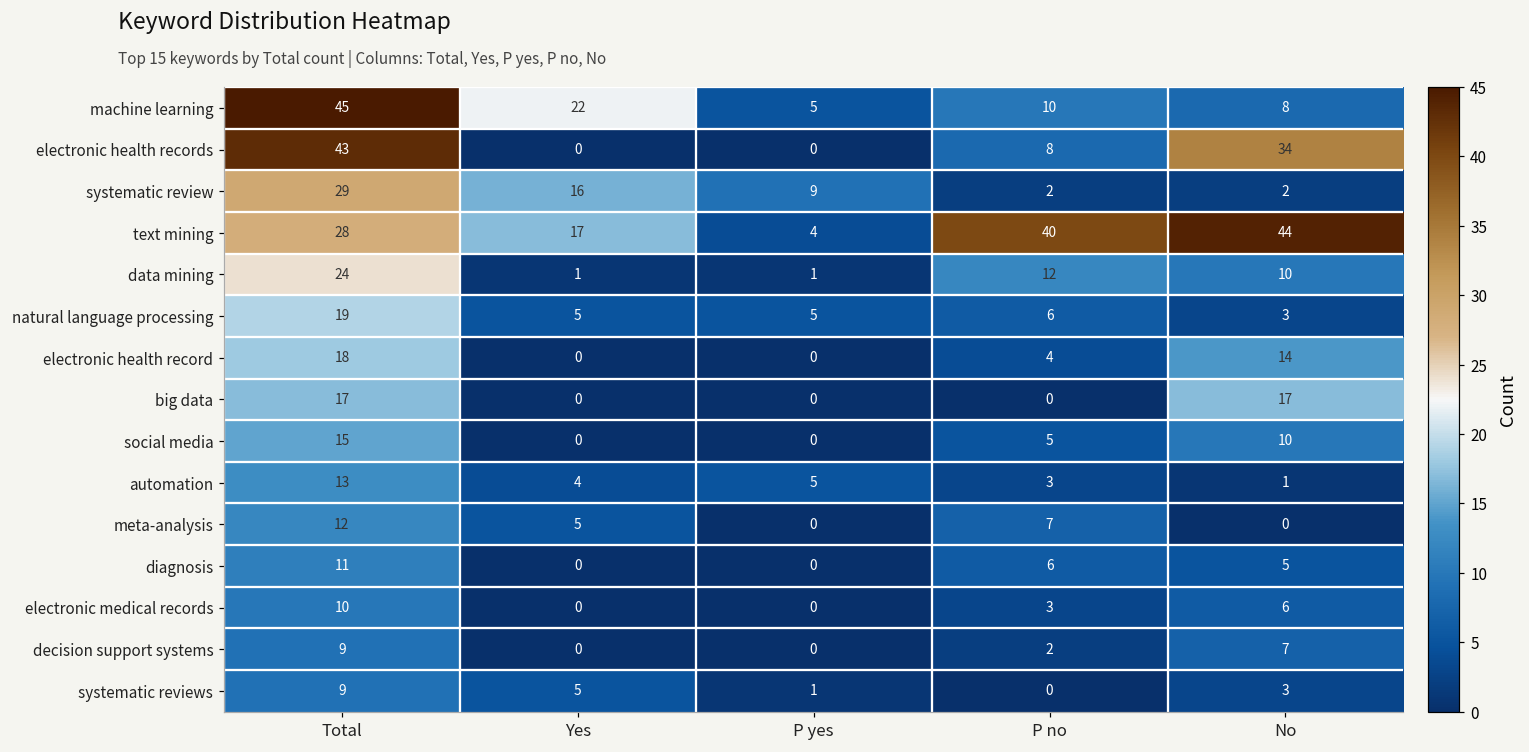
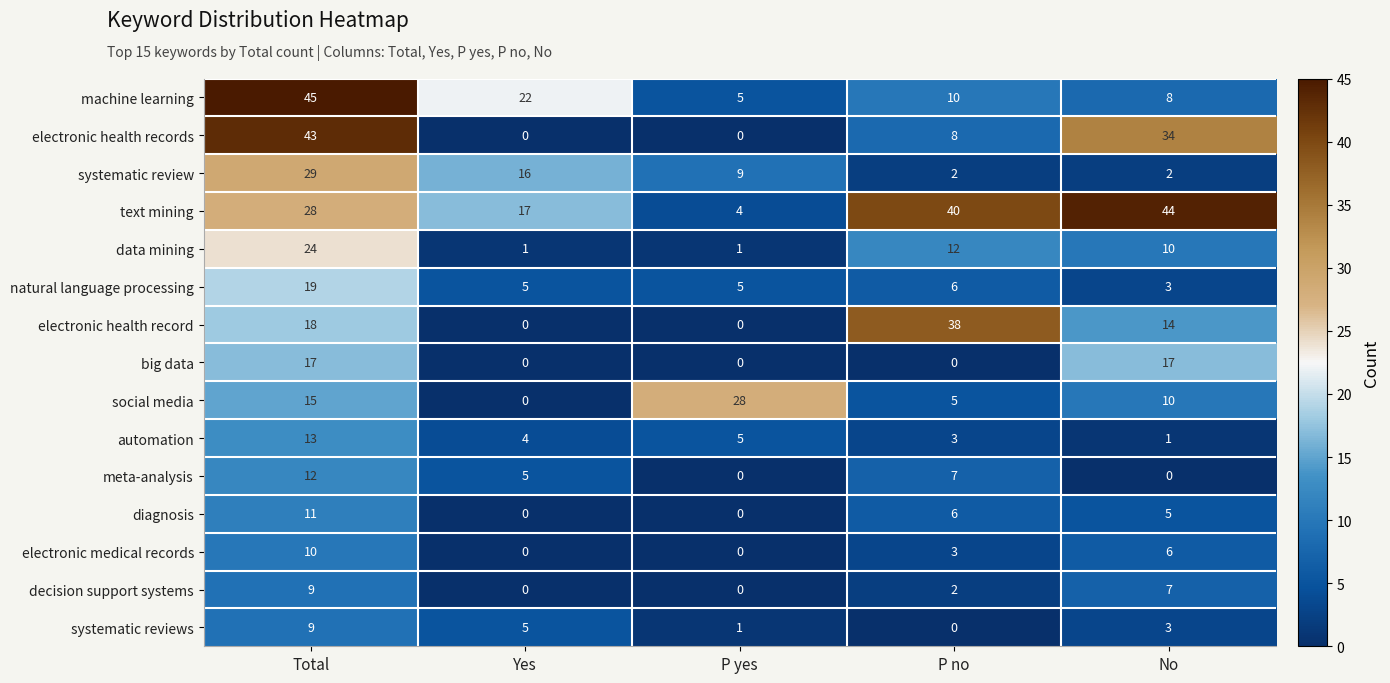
  {
    "machine learning": {
      "Total": 45,
      "Yes": 22,
      "P yes": 5,
      "P no": 10,
      "No": 8
    },
    "electronic health records": {
      "Total": 43,
      "Yes": 0,
      "P yes": 0,
      "P no": 8,
      "No": 34
    },
    "systematic review": {
      "Total": 29,
      "Yes": 16,
      "P yes": 9,
      "P no": 2,
      "No": 2
    },
    "text mining": {
      "Total": 28,
      "Yes": 17,
      "P yes": 4,
      "P no": 40,
      "No": 44
    },
    "data mining": {
      "Total": 24,
      "Yes": 1,
      "P yes": 1,
      "P no": 12,
      "No": 10
    },
    "natural language processing": {
      "Total": 19,
      "Yes": 5,
      "P yes": 5,
      "P no": 6,
      "No": 3
    },
    "electronic health record": {
      "Total": 18,
      "Yes": 0,
      "P yes": 0,
-     "P no": 4,
+     "P no": 38,
      "No": 14
    },
    "big data": {
      "Total": 17,
      "Yes": 0,
      "P yes": 0,
      "P no": 0,
      "No": 17
    },
    "social media": {
      "Total": 15,
      "Yes": 0,
-     "P yes": 0,
+     "P yes": 28,
      "P no": 5,
      "No": 10
    },
    "automation": {
      "Total": 13,
      "Yes": 4,
      "P yes": 5,
      "P no": 3,
      "No": 1
    },
    "meta-analysis": {
      "Total": 12,
      "Yes": 5,
      "P yes": 0,
      "P no": 7,
      "No": 0
    },
    "diagnosis": {
      "Total": 11,
      "Yes": 0,
      "P yes": 0,
      "P no": 6,
      "No": 5
    },
    "electronic medical records": {
      "Total": 10,
      "Yes": 0,
      "P yes": 0,
      "P no": 3,
      "No": 6
    },
    "decision support systems": {
      "Total": 9,
      "Yes": 0,
      "P yes": 0,
      "P no": 2,
      "No": 7
    },
    "systematic reviews": {
      "Total": 9,
      "Yes": 5,
      "P yes": 1,
      "P no": 0,
      "No": 3
    }
  }
